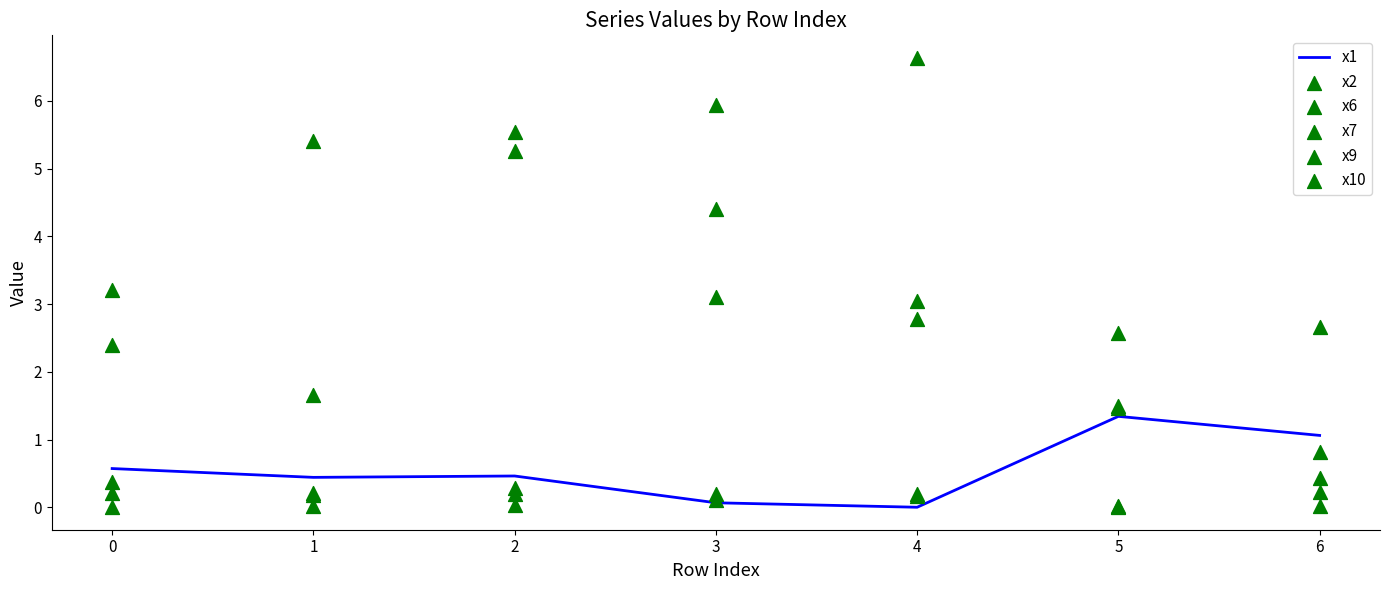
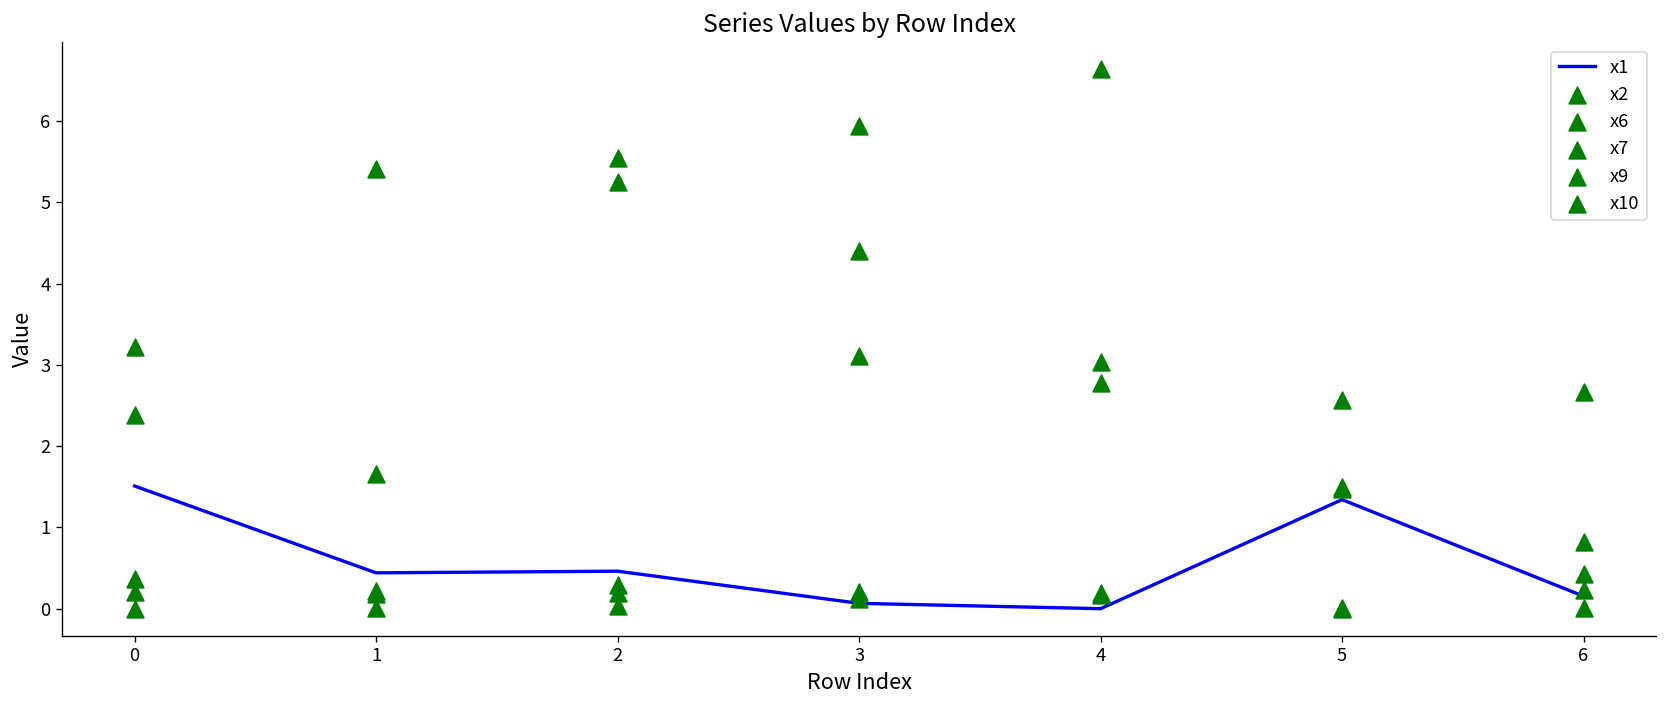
  {
    "x1": {
-     "0": 0.6,
+     "0": 1.5,
      "1": 0.4,
      "2": 0.5,
      "3": 0.1,
      "4": 0.0,
      "5": 1.3,
-     "6": 1.1
+     "6": 0.2
    }
  }
